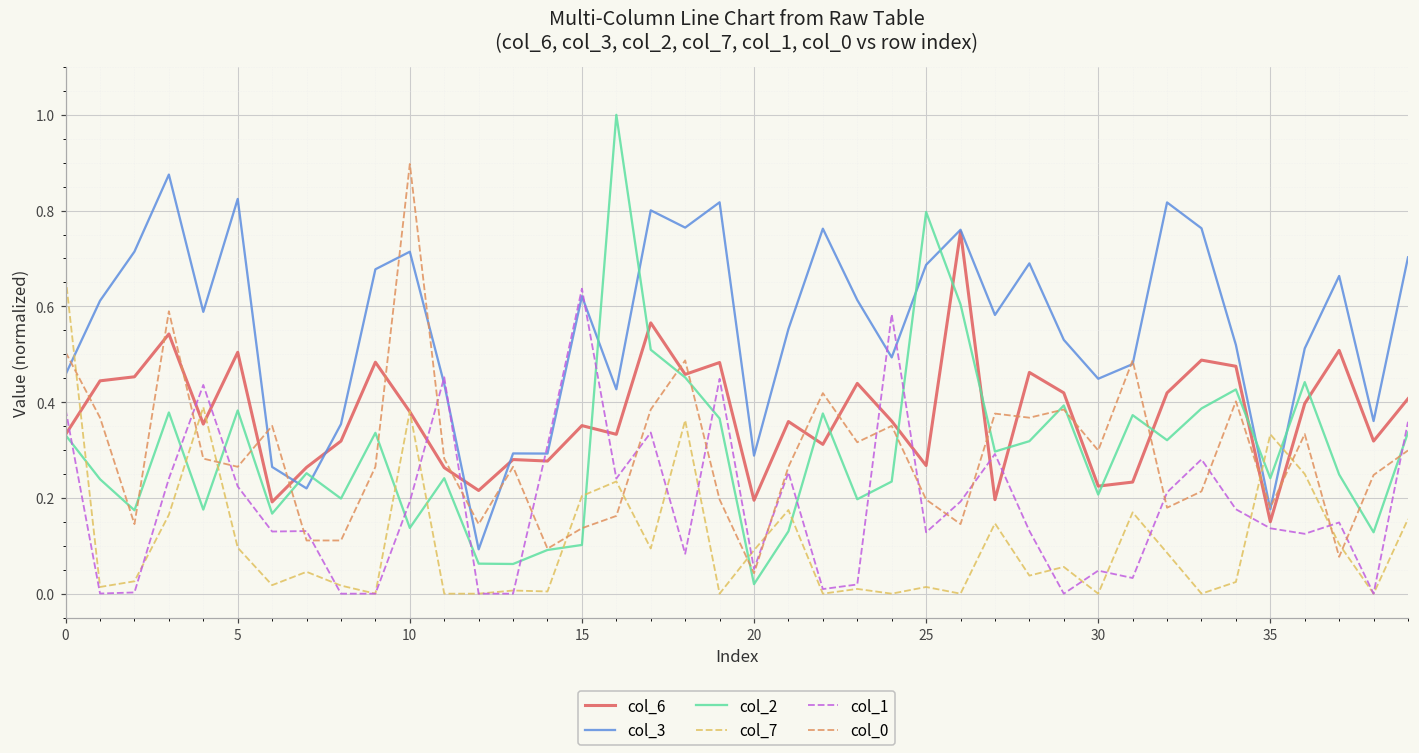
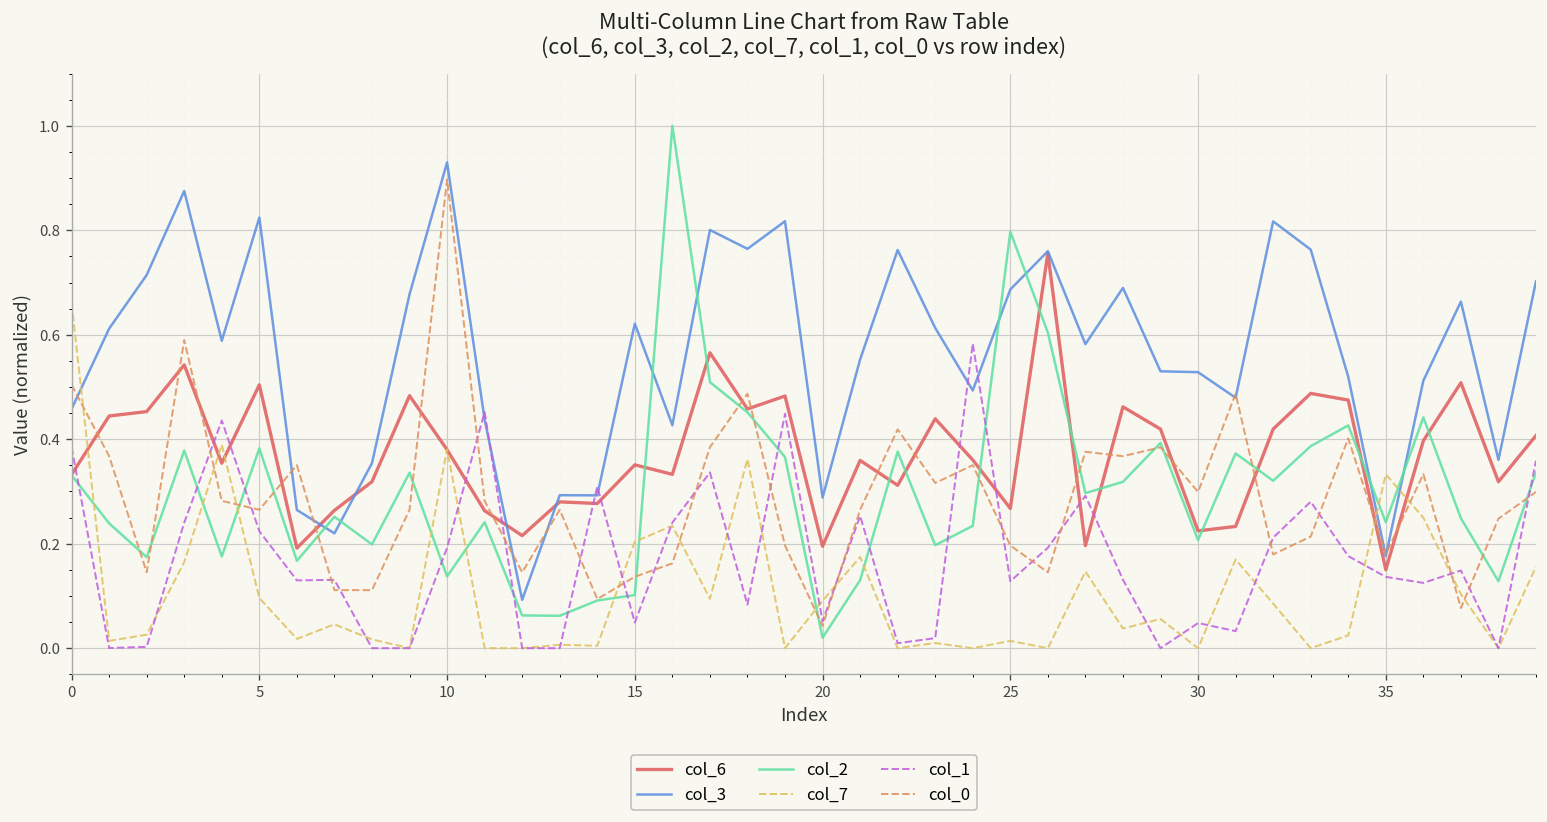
  {
    "col_3": {
      "0": 0.46,
      "5": 0.82,
-     "10": 0.71,
+     "10": 0.93,
      "15": 0.62,
      "20": 0.29,
      "25": 0.69,
-     "30": 0.45
+     "30": 0.53
    },
    "col_2": {
      "5": 0.38,
      "10": 0.14,
      "15": 0.10,
      "20": 0.02,
      "25": 0.80,
      "30": 0.21,
      "35": 0.24
    },
    "col_1": {
      "0": 0.38,
      "5": 0.22,
      "10": 0.19,
-     "15": 0.64,
+     "15": 0.05,
      "20": 0.05,
      "25": 0.13,
      "30": 0.05,
      "35": 0.14
    }
  }
